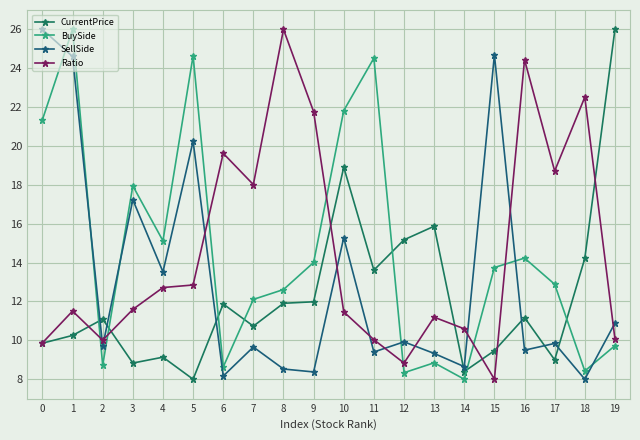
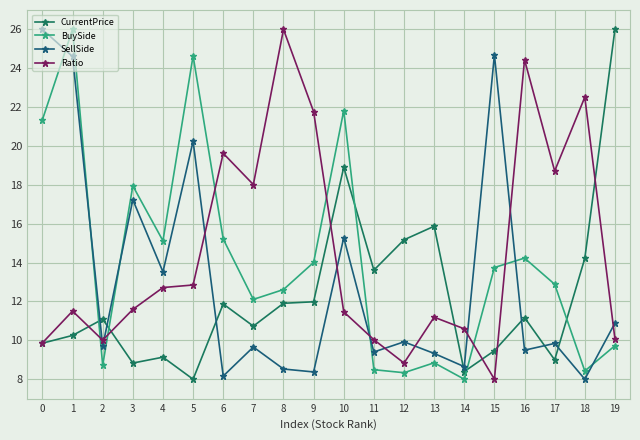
  {
    "BuySide": {
      "0": 21.4,
      "2": 8.7,
      "3": 18.0,
      "4": 15.1,
      "5": 24.6,
-     "6": 8.6,
+     "6": 15.2,
      "7": 12.1,
      "8": 12.6,
      "9": 14.0,
      "10": 21.8,
-     "11": 24.5,
+     "11": 8.5,
      "12": 8.3,
      "13": 8.8,
      "14": 8.0,
      "15": 13.7,
      "16": 14.2,
      "17": 12.9,
      "18": 8.4,
      "19": 9.7
    },
    "Ratio": {
      "1": 11.5,
      "2": 10.0,
      "3": 11.6,
      "4": 12.7,
      "5": 12.8,
      "6": 19.6,
      "7": 18.0,
      "8": 26.0,
      "9": 21.8,
      "10": 11.5,
      "11": 10.0,
      "12": 8.8,
      "13": 11.2,
      "14": 10.6,
      "15": 8.0,
      "16": 24.4,
      "17": 18.7,
      "18": 22.5,
      "19": 10.1
    }
  }
